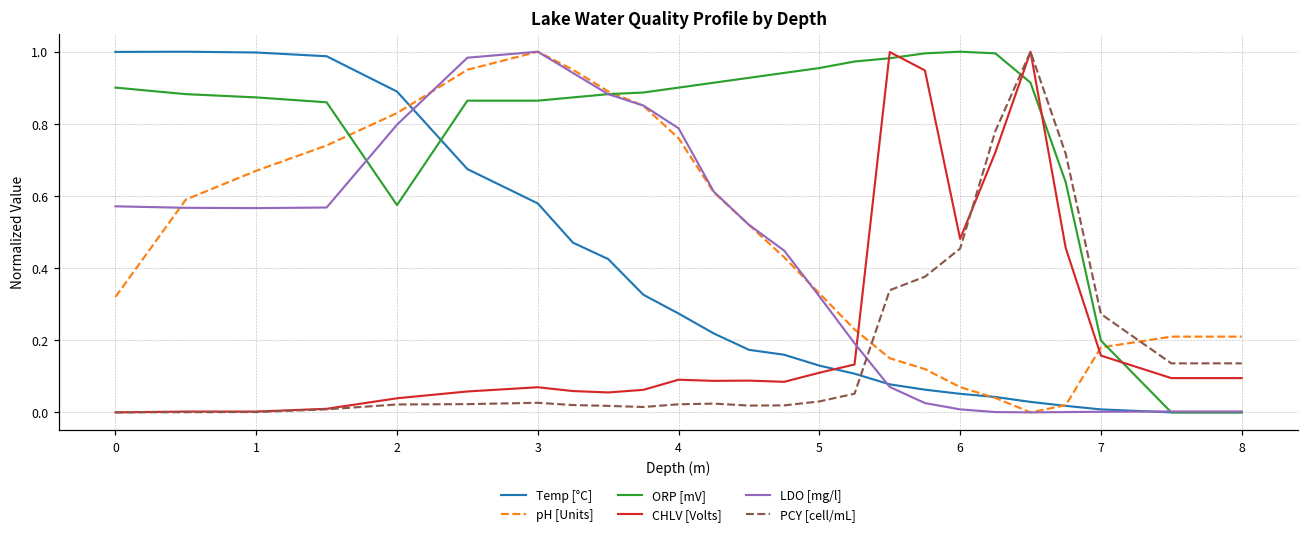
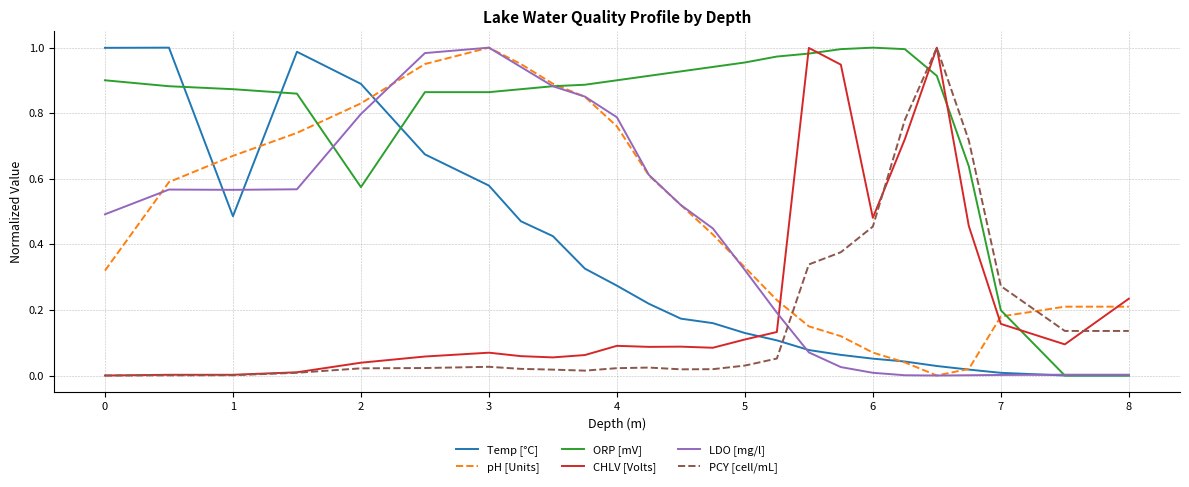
  {
    "Temp [°C]": {
      "0": 1.00,
-     "1": 1.00,
+     "1": 0.49,
      "2": 0.89,
      "3": 0.58,
      "4": 0.27,
      "5": 0.13,
      "6": 0.05
    },
    "pH [Units]": {
      "0": 0.32,
      "1": 0.67,
      "2": 0.83,
      "4": 0.76,
      "5": 0.33,
      "6": 0.07,
      "7": 0.18,
      "8": 0.21
    },
    "ORP [mV]": {
      "0": 0.90,
      "1": 0.87,
      "2": 0.57,
      "3": 0.86,
      "4": 0.90,
      "5": 0.95,
      "6": 1.00,
      "7": 0.20
    },
    "CHLV [Volts]": {
      "2": 0.04,
      "3": 0.07,
      "4": 0.09,
      "5": 0.11,
      "6": 0.48,
      "7": 0.16,
-     "8": 0.10
+     "8": 0.23
    },
    "LDO [mg/l]": {
-     "0": 0.57,
+     "0": 0.49,
      "1": 0.57,
      "2": 0.80,
      "4": 0.79,
      "5": 0.32,
      "6": 0.01
    },
    "PCY [cell/mL]": {
      "2": 0.02,
      "3": 0.03,
      "4": 0.02,
      "5": 0.03,
      "6": 0.45,
      "7": 0.27,
      "8": 0.14
    }
  }
